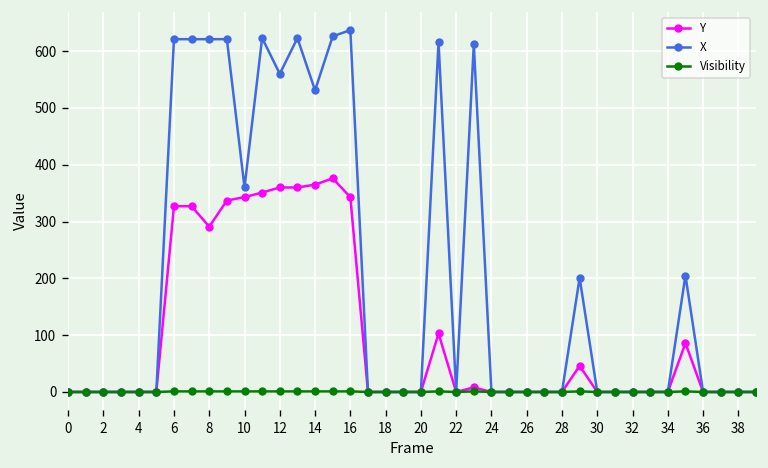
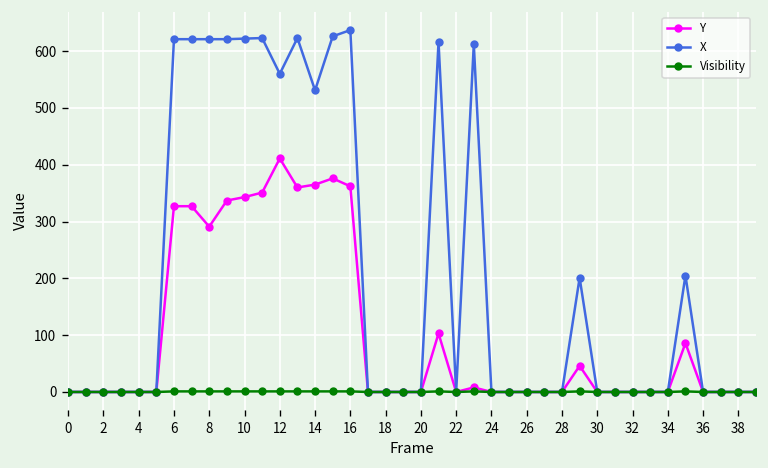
  {
    "Y": {
      "6": 330,
      "8": 290,
      "10": 340,
-     "12": 360,
+     "12": 410,
      "14": 370,
-     "16": 340
+     "16": 360
    },
    "X": {
      "6": 620,
      "8": 620,
-     "10": 360,
+     "10": 620,
      "12": 560,
      "14": 530,
      "16": 640
    },
    "Visibility": {
      "6": 0,
      "8": 0,
      "10": 0,
      "12": 0,
      "14": 0,
      "16": 0
    }
  }
